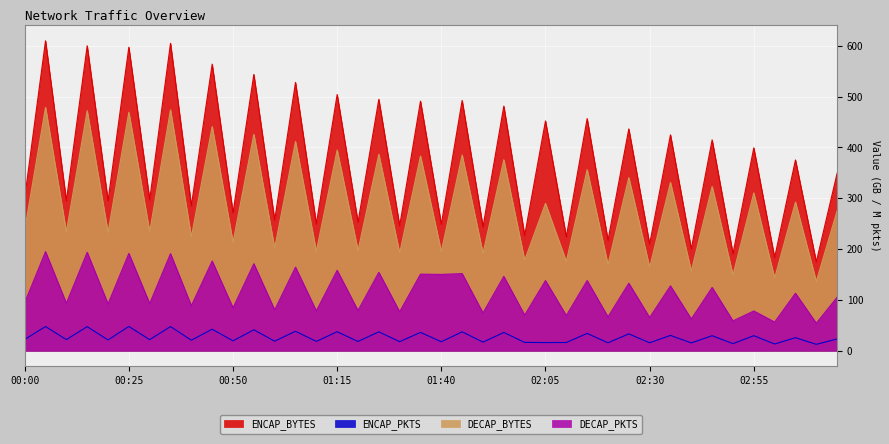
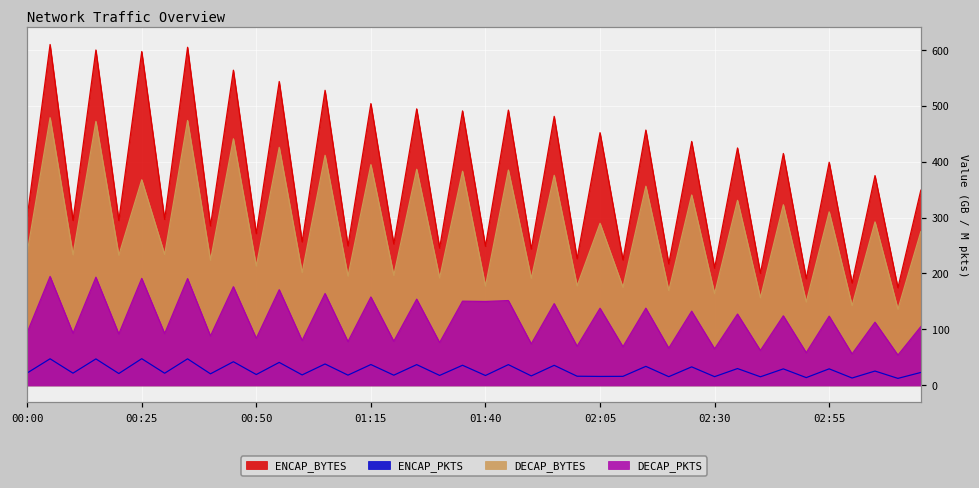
  {
    "ENCAP_BYTES": {
      "00:00": 300,
      "00:25": 600,
      "00:50": 270,
      "01:15": 500,
      "01:40": 250,
      "02:05": 450,
      "02:30": 210,
      "02:55": 400
    },
    "ENCAP_PKTS": {
      "00:00": 20,
      "00:25": 50,
      "00:50": 20,
      "01:15": 40,
      "01:40": 20,
      "02:05": 20,
      "02:30": 20,
      "02:55": 30
    },
    "DECAP_BYTES": {
      "00:00": 240,
-     "00:25": 470,
+     "00:25": 370,
      "00:50": 210,
      "01:15": 390,
-     "01:40": 200,
+     "01:40": 180,
      "02:05": 290,
      "02:30": 160,
      "02:55": 310
    },
    "DECAP_PKTS": {
      "00:00": 90,
      "00:25": 190,
      "00:50": 80,
      "01:15": 160,
      "01:40": 150,
      "02:05": 140,
      "02:30": 70,
-     "02:55": 80
+     "02:55": 120
    }
  }
